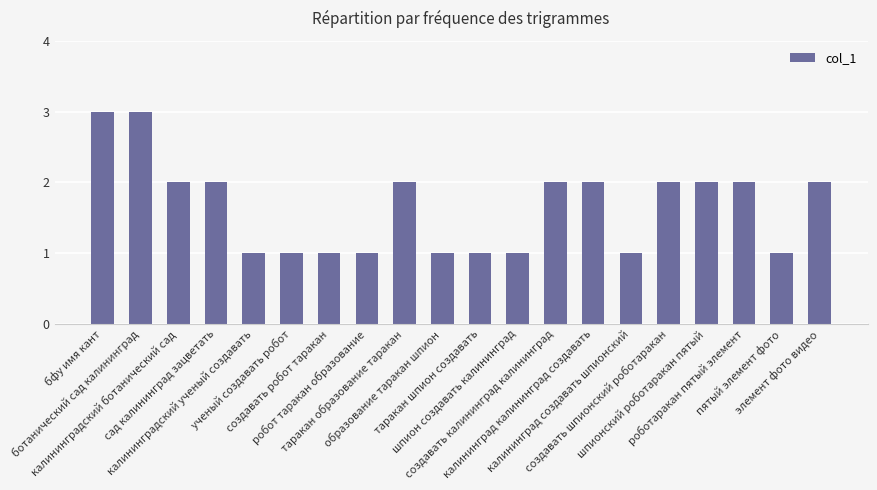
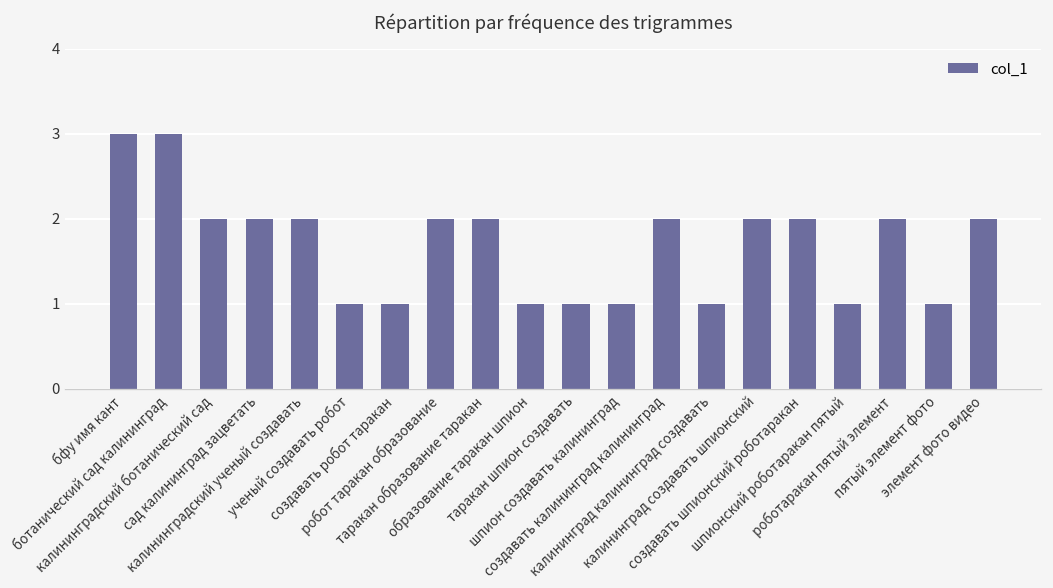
  {
    "бфу имя кант": 3,
    "ботанический сад калининград": 3,
    "калининградский ботанический сад": 2,
    "сад калининград зацветать": 2,
-   "калининградский ученый создавать": 1,
+   "калининградский ученый создавать": 2,
    "ученый создавать робот": 1,
    "создавать робот таракан": 1,
-   "робот таракан образование": 1,
+   "робот таракан образование": 2,
    "таракан образование таракан": 2,
    "образование таракан шпион": 1,
    "таракан шпион создавать": 1,
    "шпион создавать калининград": 1,
    "создавать калининград калининград": 2,
-   "калининград калининград создавать": 2,
-   "калининград создавать шпионский": 1,
+   "калининград калининград создавать": 1,
+   "калининград создавать шпионский": 2,
    "создавать шпионский роботаракан": 2,
-   "шпионский роботаракан пятый": 2,
+   "шпионский роботаракан пятый": 1,
    "роботаракан пятый элемент": 2,
    "пятый элемент фото": 1,
    "элемент фото видео": 2
  }
